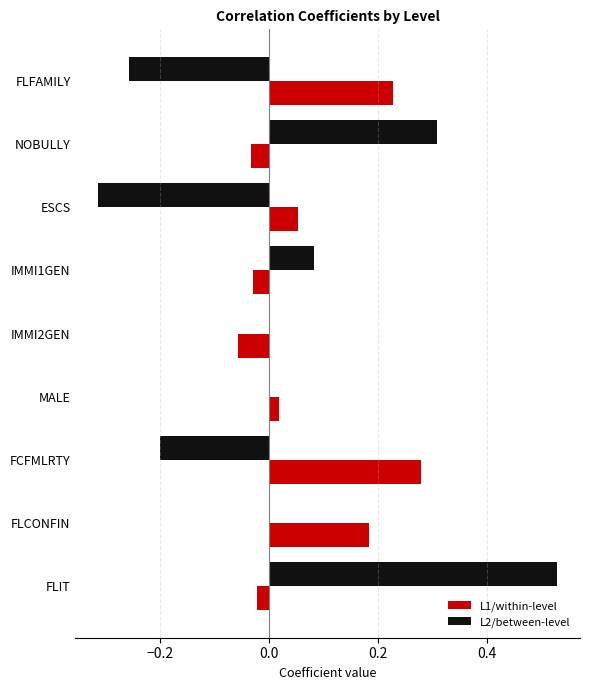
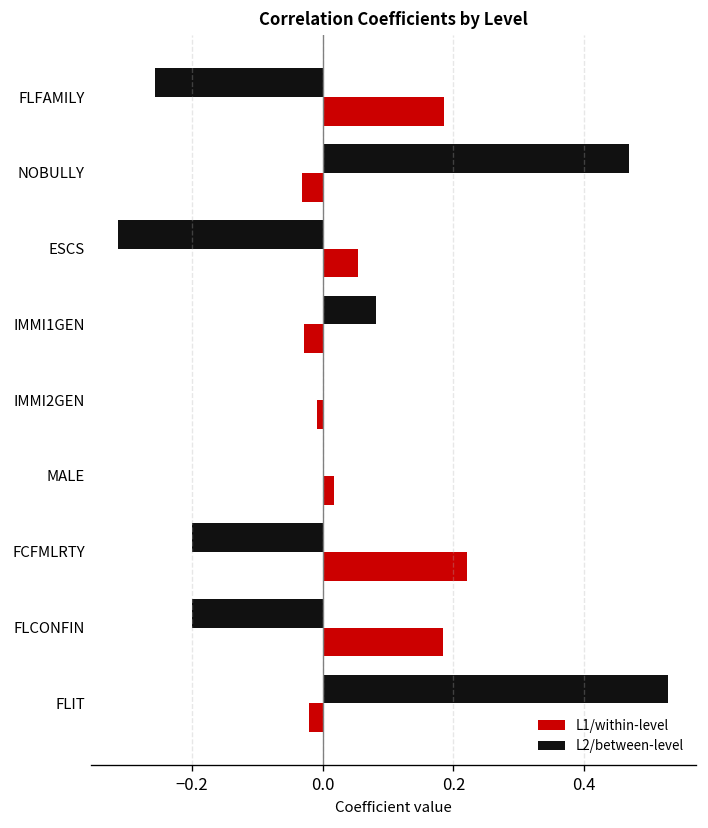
  {
    "L1/within-level": {
-     "FLFAMILY": 0.23,
+     "FLFAMILY": 0.19,
      "NOBULLY": -0.03,
      "ESCS": 0.05,
      "IMMI1GEN": -0.03,
-     "IMMI2GEN": -0.06,
+     "IMMI2GEN": -0.01,
      "MALE": 0.02,
-     "FCFMLRTY": 0.28,
+     "FCFMLRTY": 0.22,
      "FLCONFIN": 0.18,
      "FLIT": -0.02
    },
    "L2/between-level": {
      "FLFAMILY": -0.26,
-     "NOBULLY": 0.31,
+     "NOBULLY": 0.47,
      "ESCS": -0.31,
      "IMMI1GEN": 0.08,
      "IMMI2GEN": 0.00,
      "MALE": 0.00,
      "FCFMLRTY": -0.20,
-     "FLCONFIN": 0.00,
+     "FLCONFIN": -0.20,
      "FLIT": 0.53
    }
  }
